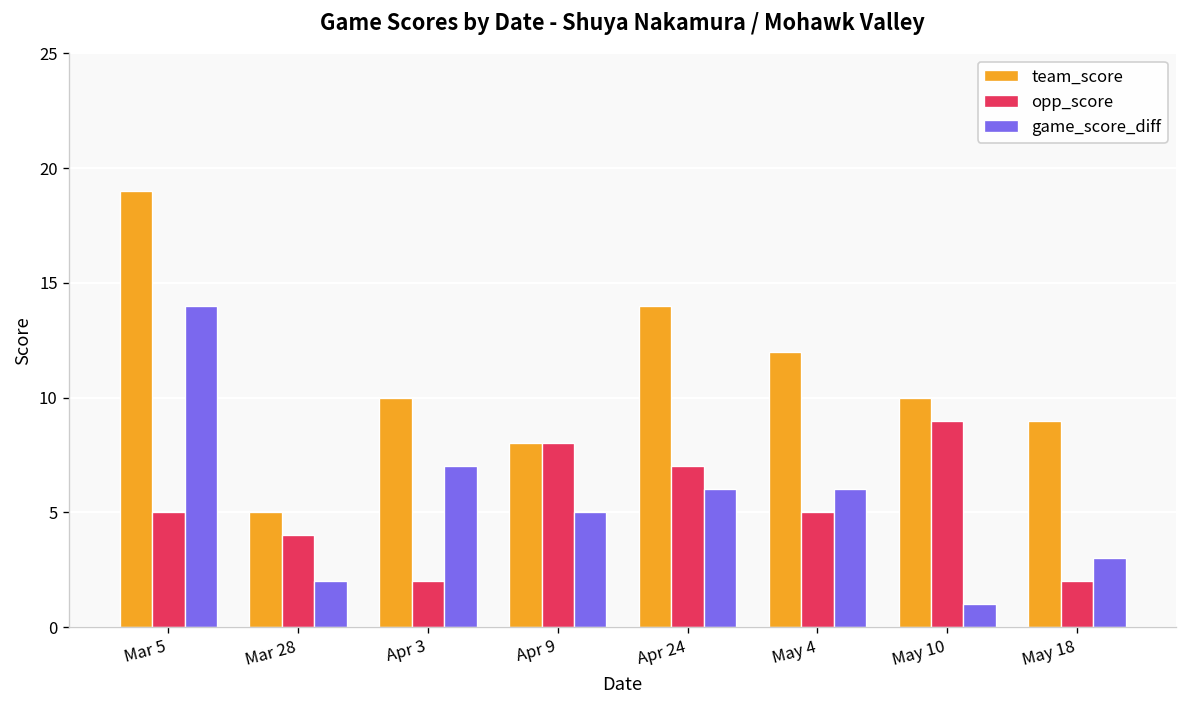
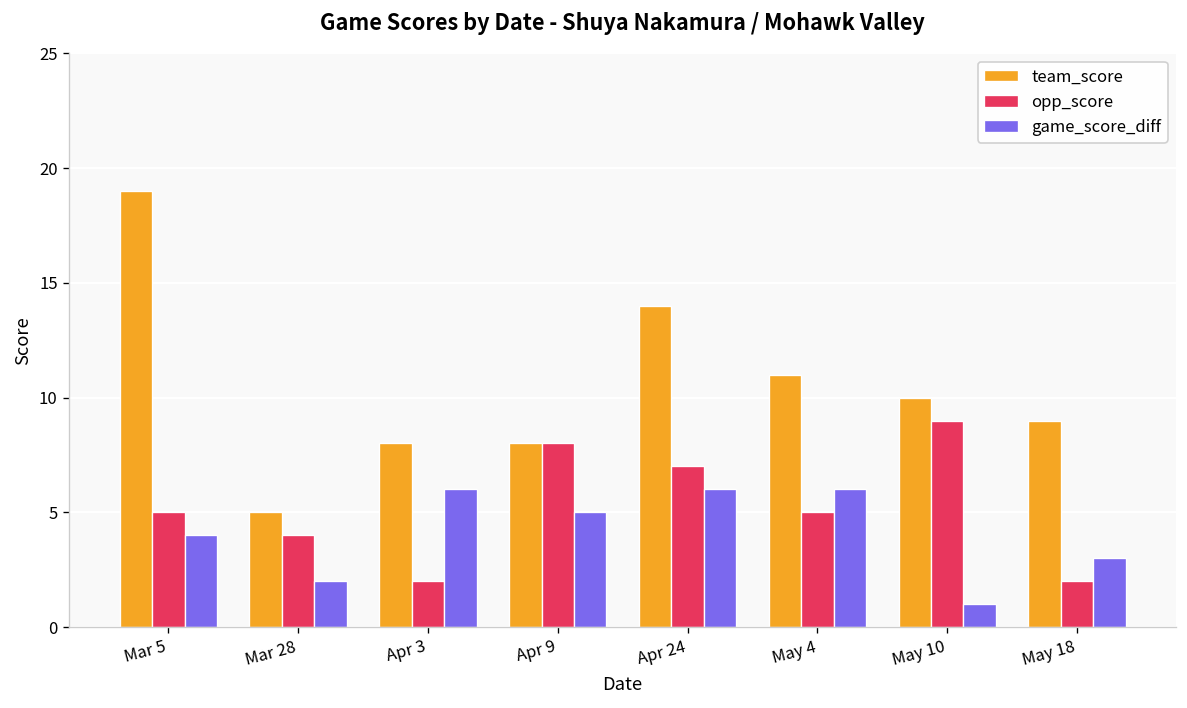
  {
    "team_score": {
      "Mar 5": 19,
      "Mar 28": 5,
-     "Apr 3": 10,
+     "Apr 3": 8,
      "Apr 9": 8,
      "Apr 24": 14,
-     "May 4": 12,
+     "May 4": 11,
      "May 10": 10,
      "May 18": 9
    },
    "opp_score": {
      "Mar 5": 5,
      "Mar 28": 4,
      "Apr 3": 2,
      "Apr 9": 8,
      "Apr 24": 7,
      "May 4": 5,
      "May 10": 9,
      "May 18": 2
    },
    "game_score_diff": {
-     "Mar 5": 14,
+     "Mar 5": 4,
      "Mar 28": 2,
-     "Apr 3": 7,
+     "Apr 3": 6,
      "Apr 9": 5,
      "Apr 24": 6,
      "May 4": 6,
      "May 10": 1,
      "May 18": 3
    }
  }
